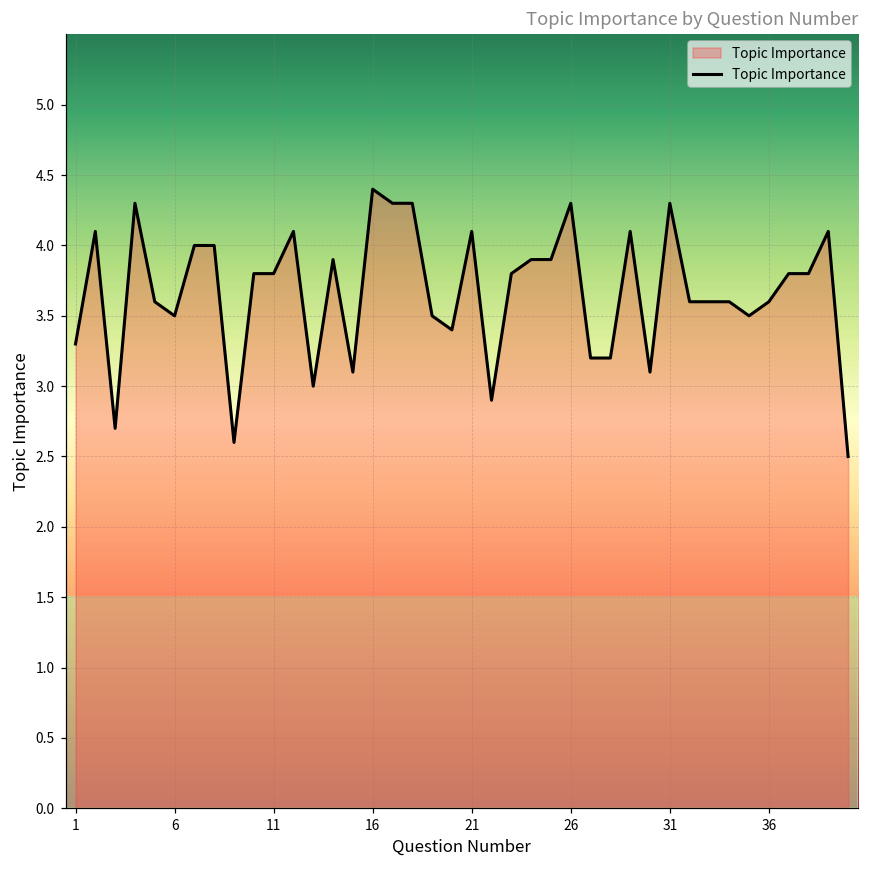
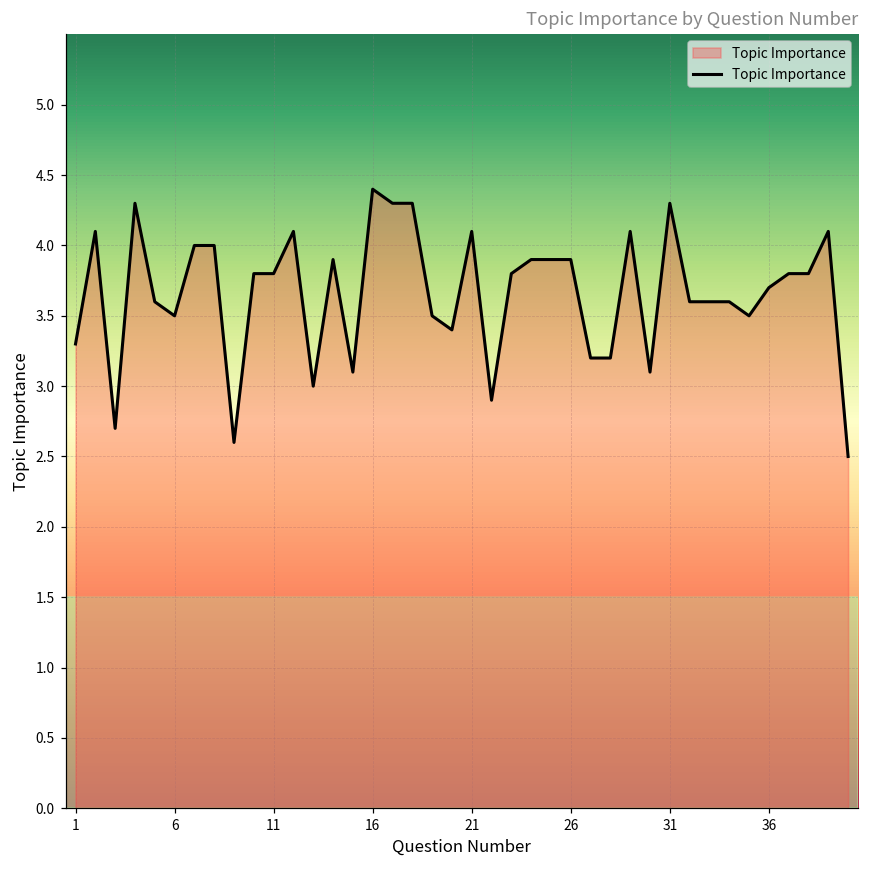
  {
    "1": 3.3,
    "6": 3.5,
    "11": 3.8,
    "16": 4.4,
    "21": 4.1,
-   "26": 4.3,
+   "26": 3.9,
    "31": 4.3,
-   "36": 3.6
+   "36": 3.7
  }
